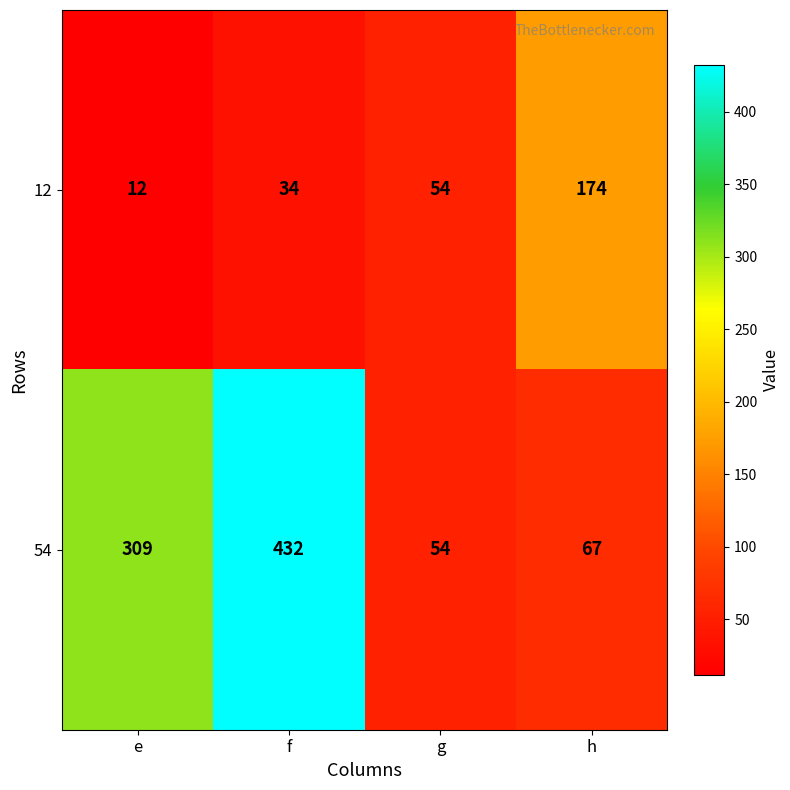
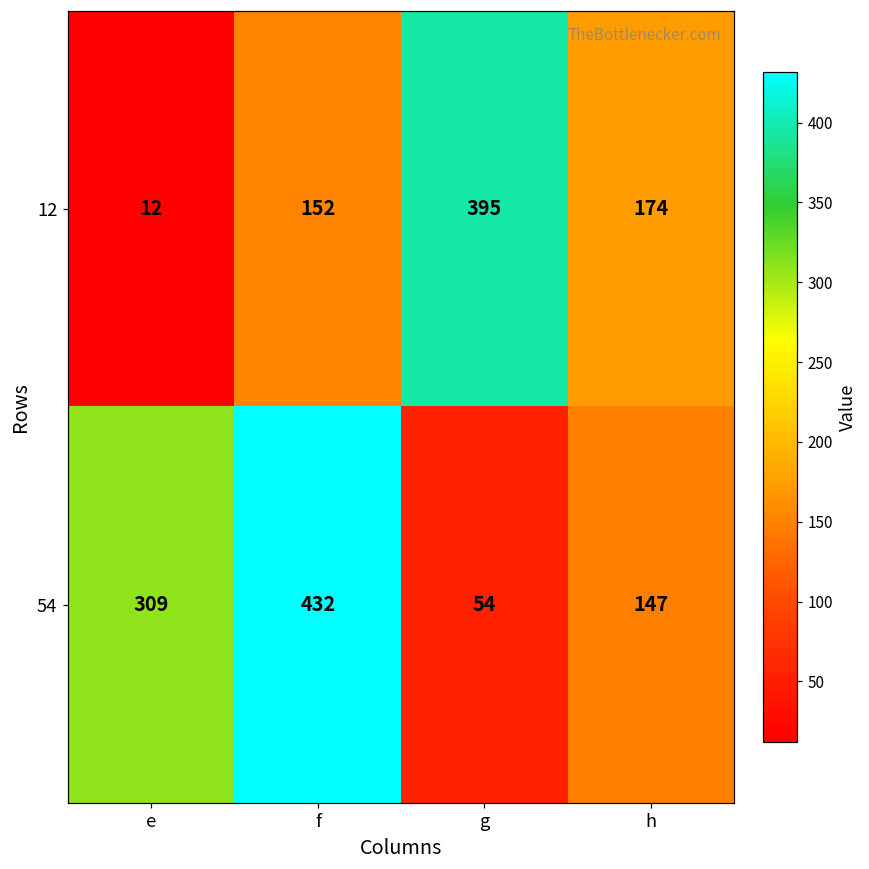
  {
    "12": {
      "e": 12,
-     "f": 34,
-     "g": 54
+     "f": 152,
+     "g": 395
    },
    "54": {
      "e": 309,
      "f": 432,
      "g": 54,
-     "h": 67
+     "h": 147
    }
  }
